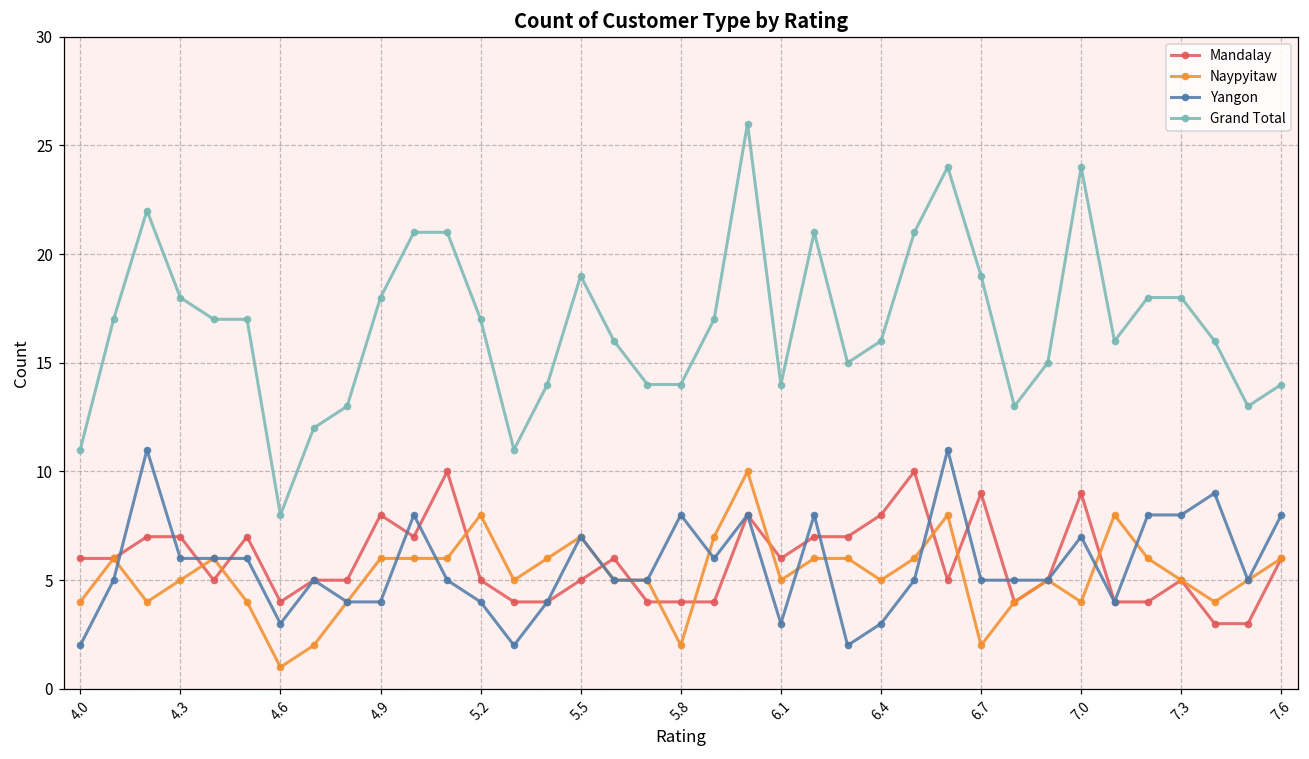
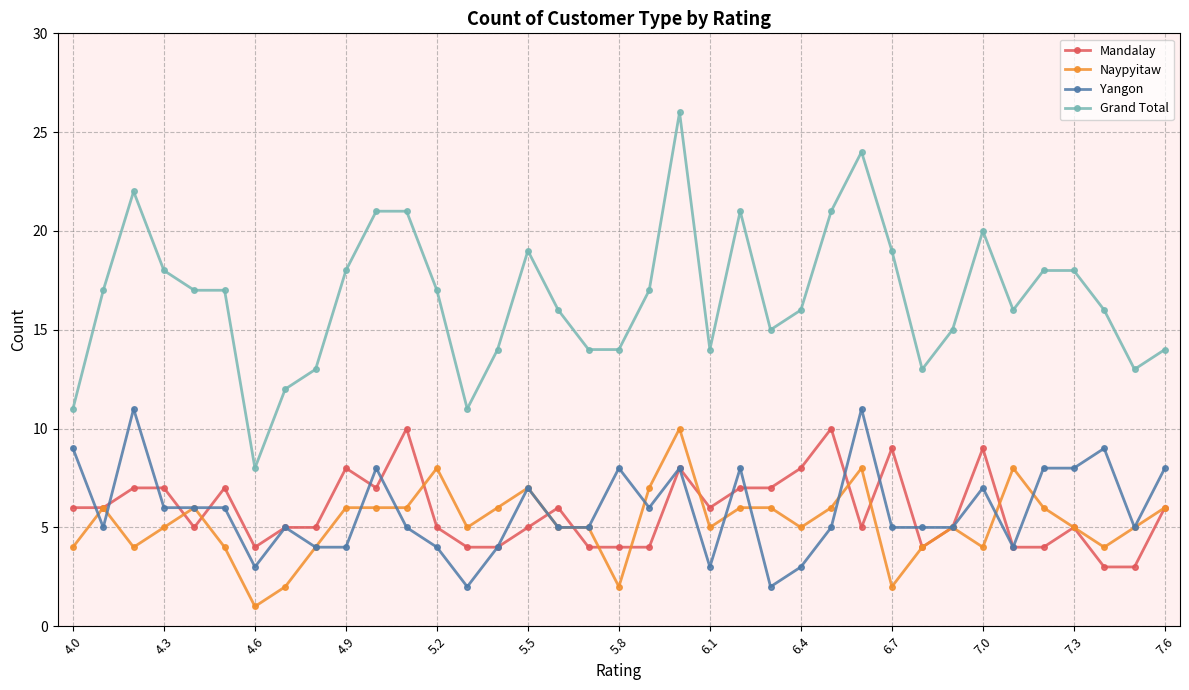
  {
    "Mandalay": {
      "4.0": 6,
      "4.3": 7,
      "4.6": 4,
      "4.9": 8,
      "5.2": 5,
      "5.5": 5,
      "5.8": 4,
      "6.1": 6,
      "6.4": 8,
      "6.7": 9,
      "7.0": 9
    },
    "Naypyitaw": {
      "4.0": 4,
      "4.3": 5,
      "4.6": 1,
      "4.9": 6,
      "5.2": 8,
      "5.8": 2,
      "6.1": 5,
      "6.4": 5,
      "6.7": 2,
      "7.0": 4
    },
    "Yangon": {
-     "4.0": 2,
+     "4.0": 9,
      "4.3": 6,
      "4.6": 3,
      "4.9": 4,
      "5.2": 4,
      "5.8": 8,
      "6.1": 3,
      "6.4": 3,
      "6.7": 5,
      "7.0": 7,
      "7.3": 8,
      "7.6": 8
    },
    "Grand Total": {
      "4.0": 11,
      "4.3": 18,
      "4.6": 8,
      "4.9": 18,
      "5.2": 17,
      "5.5": 19,
      "5.8": 14,
      "6.1": 14,
      "6.4": 16,
      "6.7": 19,
-     "7.0": 24,
+     "7.0": 20,
      "7.3": 18,
      "7.6": 14
    }
  }
